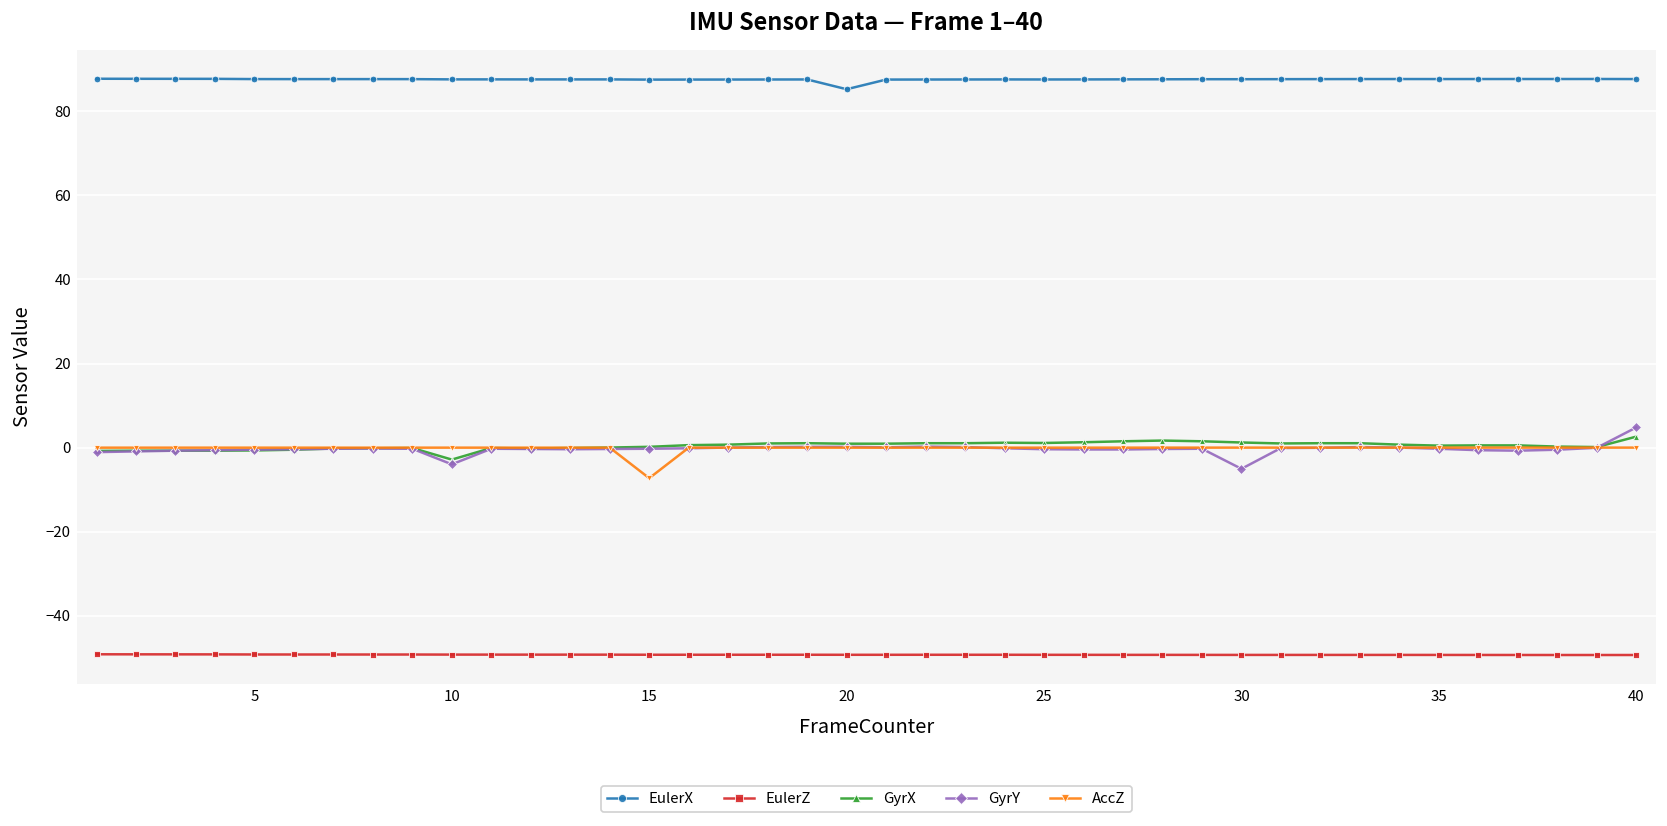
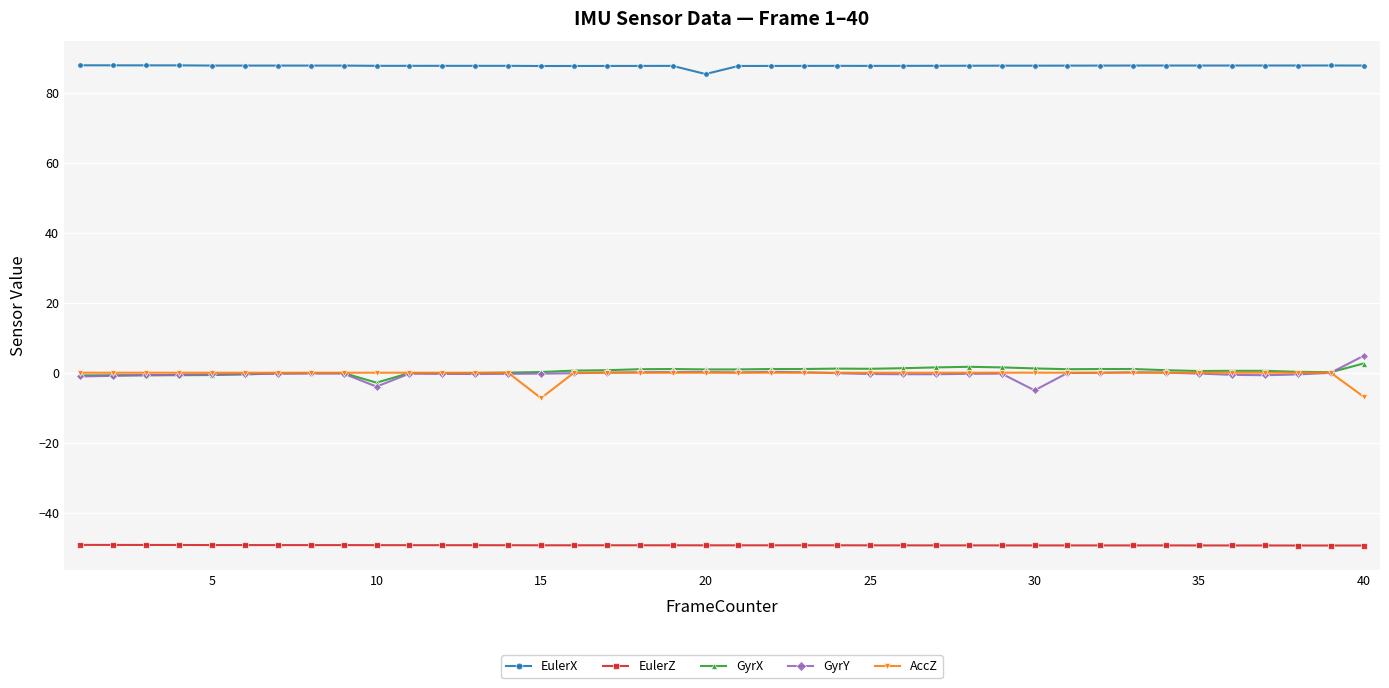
  {
    "EulerX": {
      "5": 88,
      "10": 88,
      "15": 88,
      "20": 85,
      "25": 88,
      "30": 88,
      "35": 88,
      "40": 88
    },
    "EulerZ": {
      "5": -49,
      "10": -49,
      "15": -49,
      "20": -49,
      "25": -49,
      "30": -49,
      "35": -49,
      "40": -49
    },
    "GyrX": {
      "10": -3,
      "20": 1,
      "25": 1,
      "30": 1,
      "40": 3
    },
    "GyrY": {
      "10": -4,
      "30": -5,
      "40": 5
    },
    "AccZ": {
      "10": 0,
      "15": -7,
      "30": 0,
-     "40": 0
+     "40": -7
    }
  }
